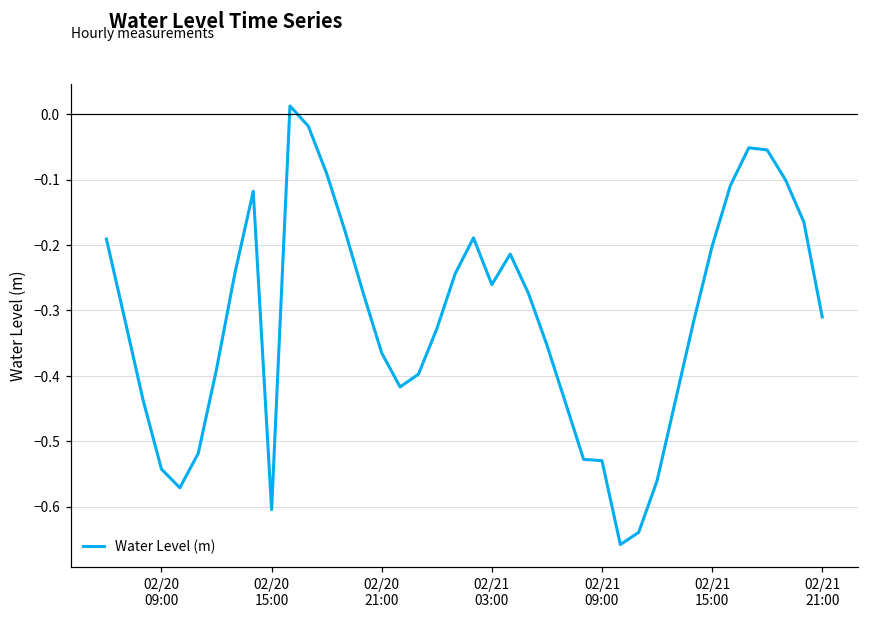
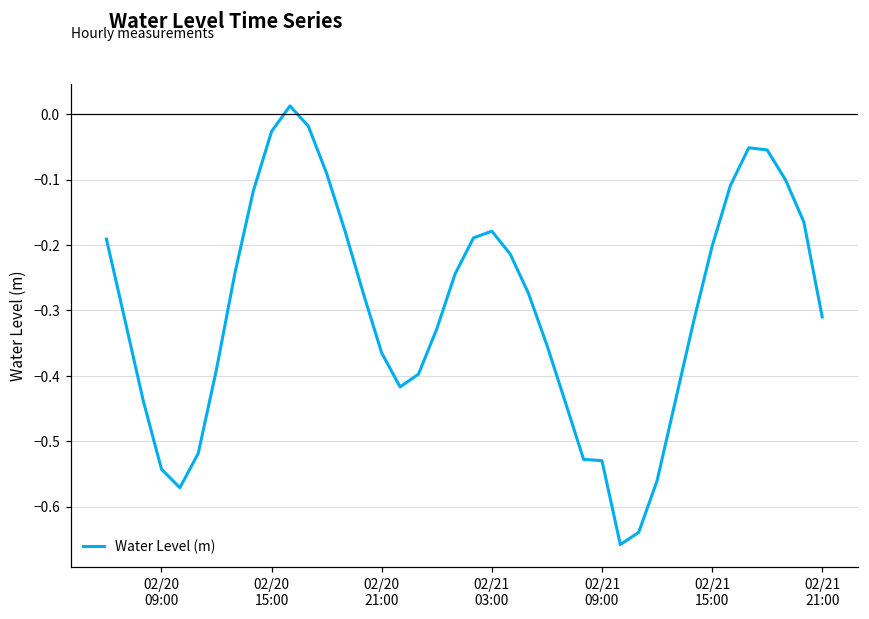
  {
    "02/20 09:00": -0.54,
-   "02/20 15:00": -0.60,
+   "02/20 15:00": -0.03,
    "02/20 21:00": -0.37,
-   "02/21 03:00": -0.26,
+   "02/21 03:00": -0.18,
    "02/21 09:00": -0.53,
    "02/21 15:00": -0.20,
    "02/21 21:00": -0.31
  }
